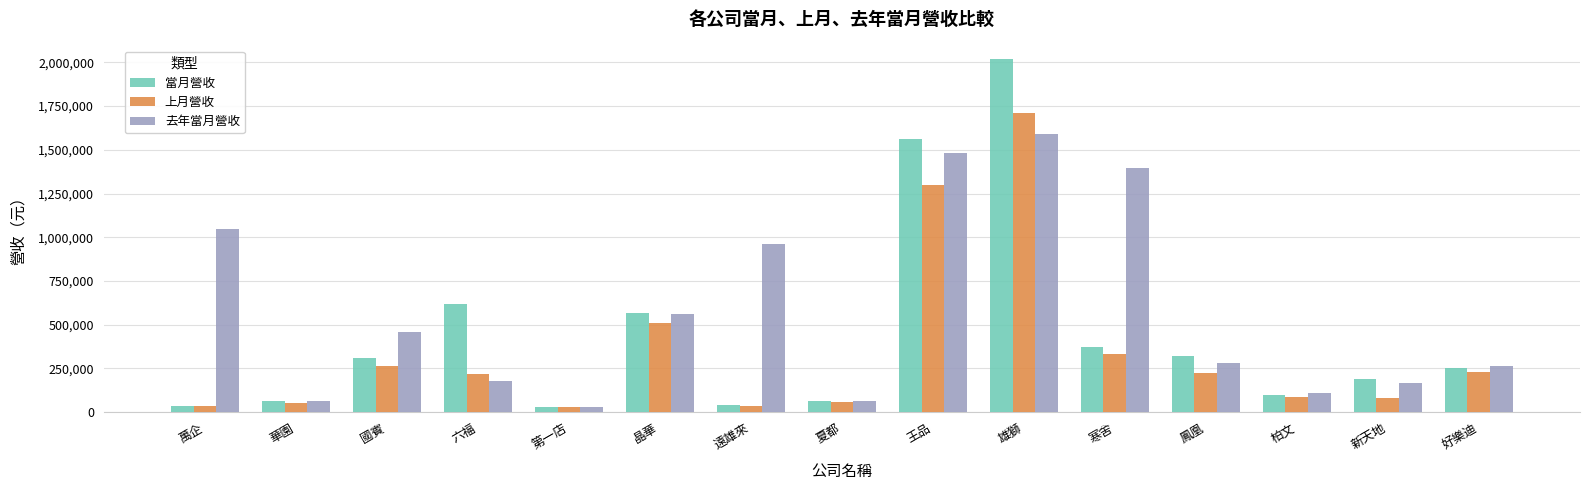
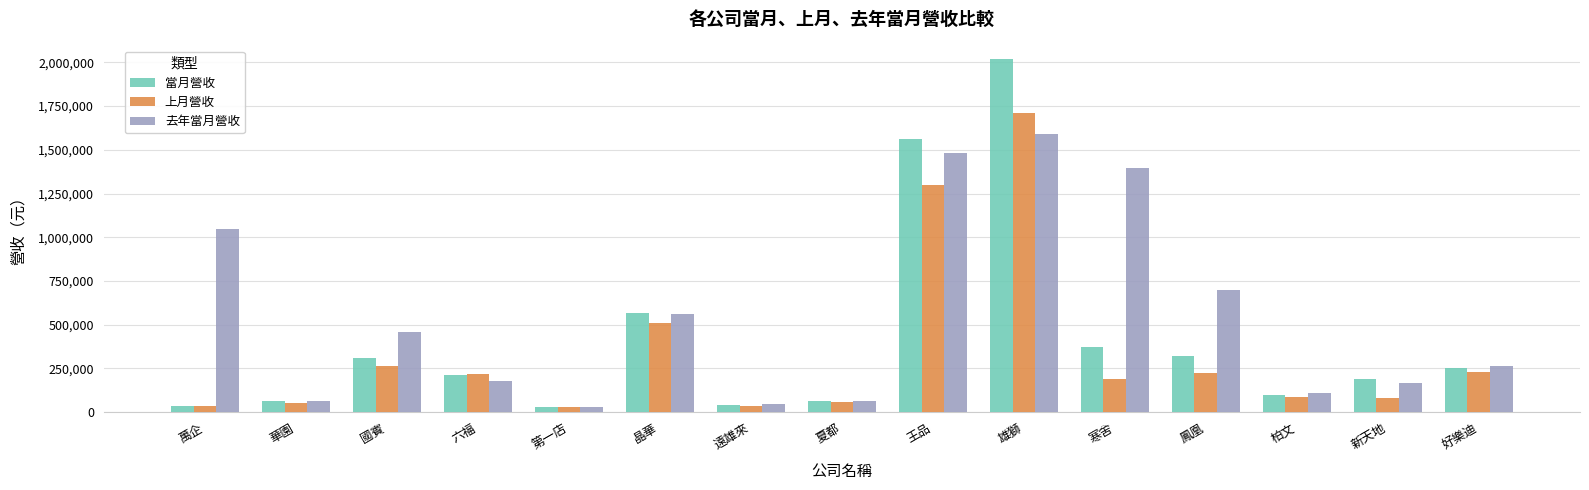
  {
    "當月營收": {
      "萬企": "30,000",
      "華園": "60,000",
      "國賓": "310,000",
-     "六福": "620,000",
+     "六福": "210,000",
      "第一店": "30,000",
      "晶華": "570,000",
      "遠雄來": "40,000",
      "夏都": "60,000",
      "王品": "1,560,000",
      "雄獅": "2,020,000",
      "寒舍": "370,000",
      "鳳凰": "320,000",
      "柏文": "100,000",
      "新天地": "190,000",
      "好樂迪": "250,000"
    },
    "上月營收": {
      "萬企": "30,000",
      "華園": "50,000",
      "國賓": "260,000",
      "六福": "220,000",
      "第一店": "30,000",
      "晶華": "510,000",
      "遠雄來": "40,000",
      "夏都": "60,000",
      "王品": "1,300,000",
      "雄獅": "1,710,000",
-     "寒舍": "330,000",
+     "寒舍": "190,000",
      "鳳凰": "230,000",
      "柏文": "90,000",
      "新天地": "80,000",
      "好樂迪": "230,000"
    },
    "去年當月營收": {
      "萬企": "1,050,000",
      "華園": "60,000",
      "國賓": "460,000",
      "六福": "180,000",
      "第一店": "30,000",
      "晶華": "560,000",
-     "遠雄來": "960,000",
+     "遠雄來": "40,000",
      "夏都": "60,000",
      "王品": "1,480,000",
      "雄獅": "1,590,000",
      "寒舍": "1,400,000",
-     "鳳凰": "280,000",
+     "鳳凰": "700,000",
      "柏文": "110,000",
      "新天地": "160,000",
      "好樂迪": "260,000"
    }
  }
